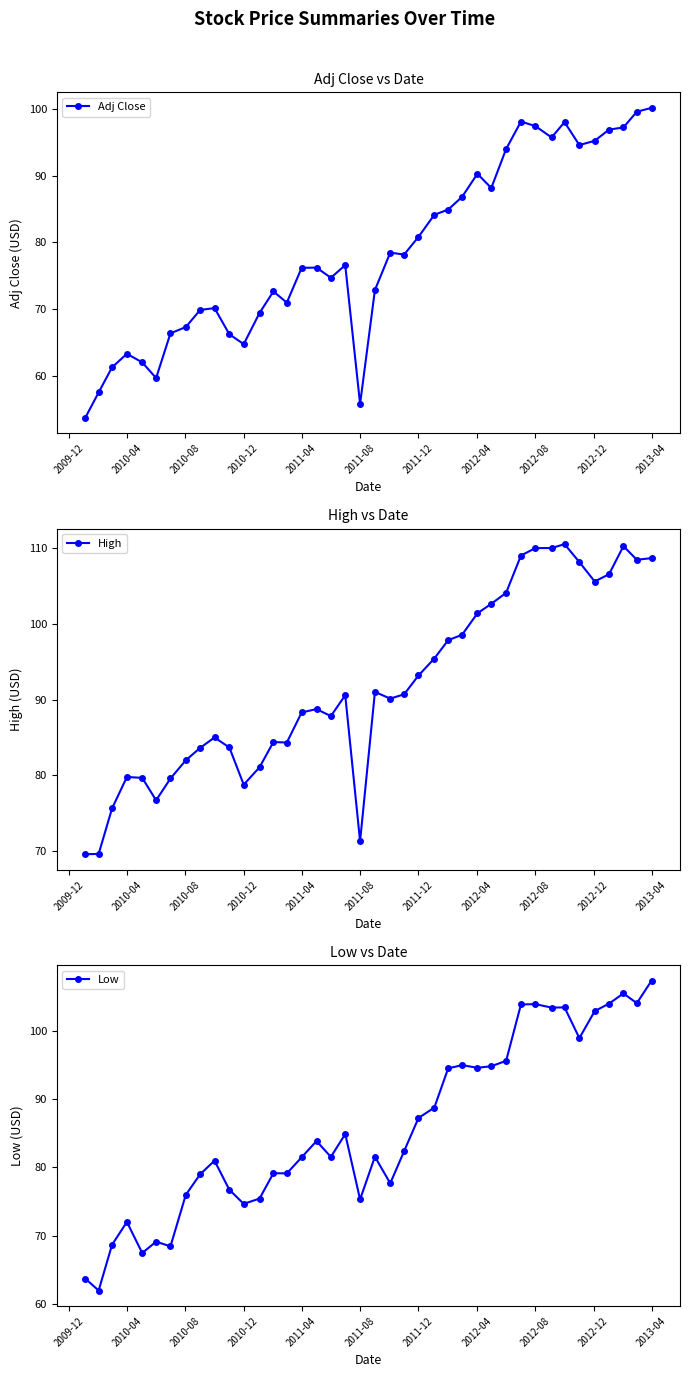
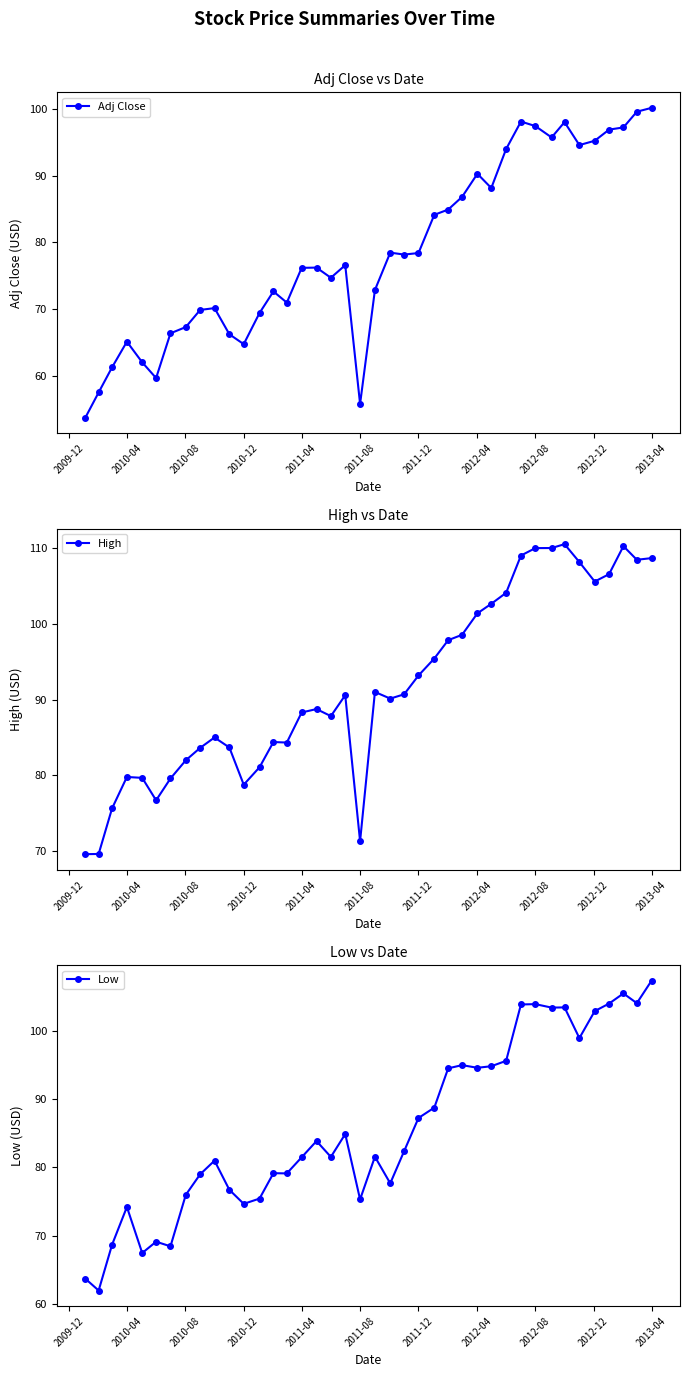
  {
    "Adj Close vs Date": {
-     "2010-04": 63,
+     "2010-04": 65,
      "2010-12": 65,
      "2011-04": 76,
      "2011-08": 56,
-     "2011-12": 81,
+     "2011-12": 78,
      "2012-08": 97,
      "2013-04": 100
    },
    "High vs Date": {
      "2010-04": 80,
      "2010-12": 79,
      "2011-04": 88,
      "2011-08": 71,
      "2011-12": 93,
      "2012-08": 110,
      "2013-04": 109
    },
    "Low vs Date": {
-     "2010-04": 72,
+     "2010-04": 74,
      "2010-12": 75,
      "2011-04": 81,
      "2011-08": 75,
      "2011-12": 87,
      "2012-08": 104,
      "2013-04": 107
    }
  }
